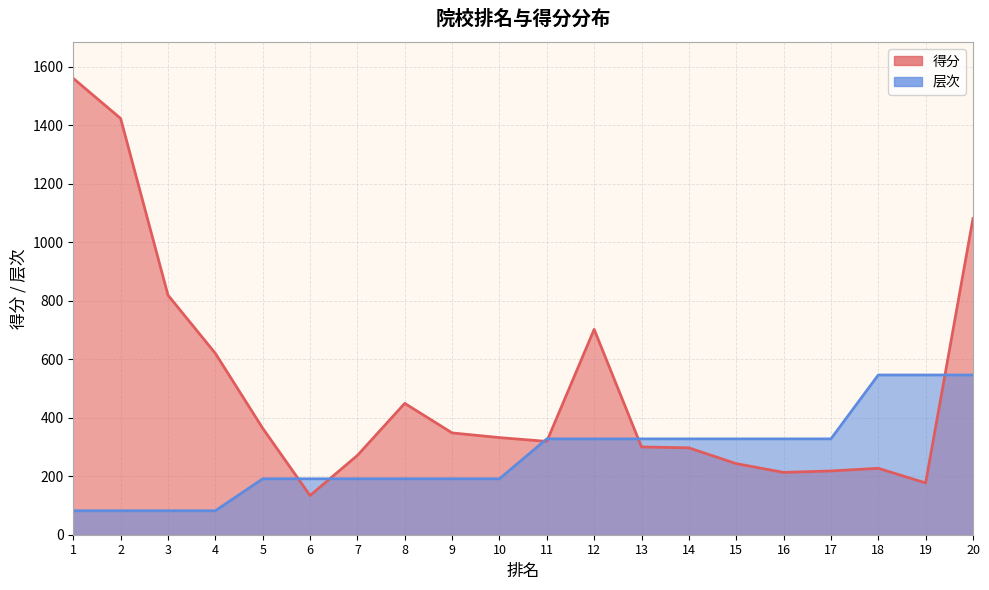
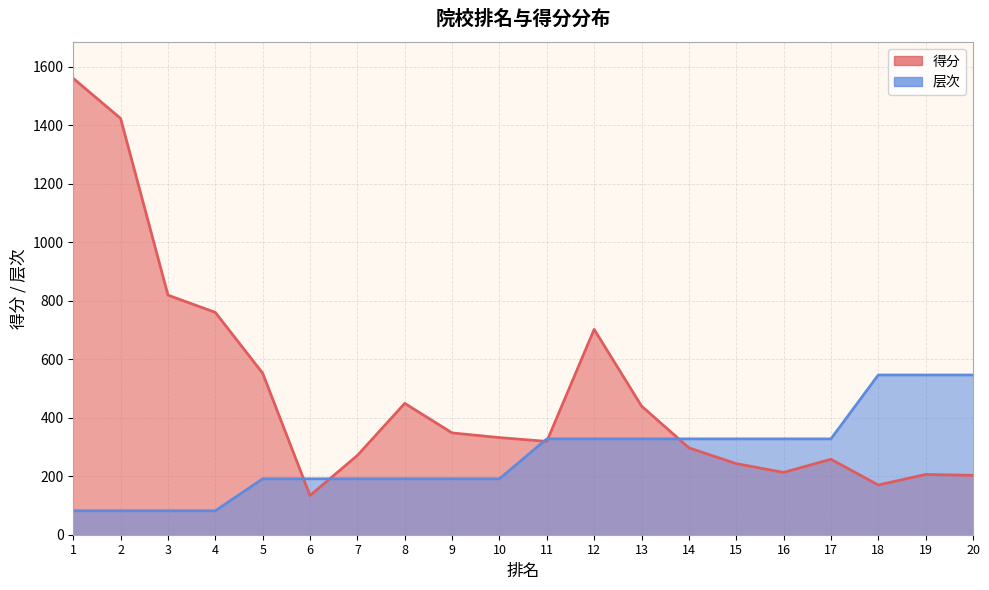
  {
    "得分": {
      "1": 1560,
      "2": 1420,
      "3": 820,
-     "4": 620,
-     "5": 360,
+     "4": 760,
+     "5": 550,
      "6": 130,
      "7": 270,
      "8": 450,
      "9": 350,
      "10": 330,
      "12": 700,
-     "13": 300,
+     "13": 440,
      "14": 300,
      "15": 240,
      "16": 210,
-     "17": 220,
-     "18": 230,
-     "19": 180,
-     "20": 1080
+     "17": 260,
+     "18": 170,
+     "19": 210,
+     "20": 200
    }
  }
